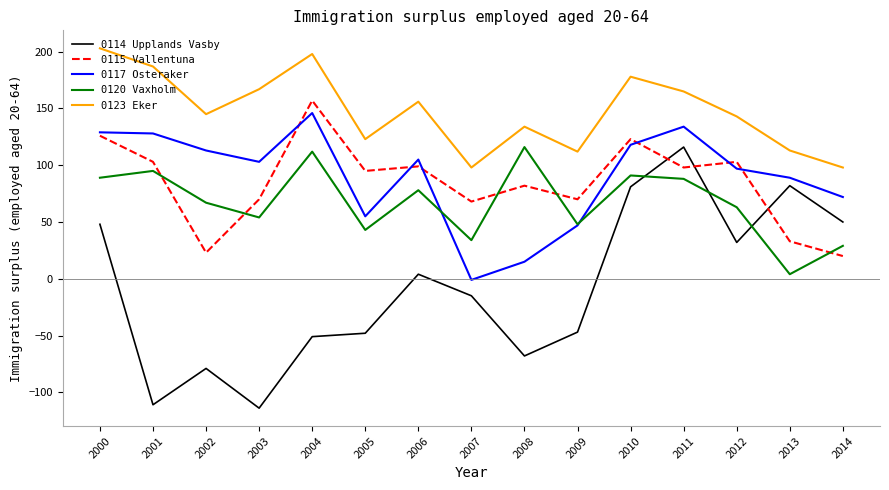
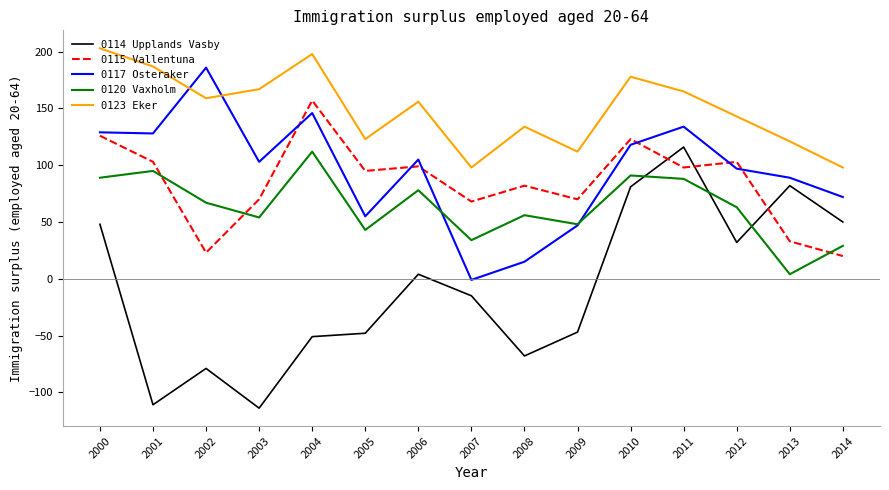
  {
    "0114 Upplands Vasby": {
      "2000": 48,
      "2001": -111,
      "2002": -79,
      "2003": -114,
      "2004": -51,
      "2005": -48,
      "2006": 4,
      "2007": -15,
      "2008": -68,
      "2009": -47,
      "2010": 81,
      "2011": 116,
      "2012": 32,
      "2013": 82,
      "2014": 50
    },
    "0115 Vallentuna": {
      "2000": 126,
      "2001": 103,
      "2002": 23,
      "2003": 70,
      "2004": 157,
      "2005": 95,
      "2006": 99,
      "2007": 68,
      "2008": 82,
      "2009": 70,
      "2010": 123,
      "2011": 98,
      "2012": 103,
      "2013": 33,
      "2014": 20
    },
    "0117 Osteraker": {
      "2000": 129,
      "2001": 128,
-     "2002": 113,
+     "2002": 186,
      "2003": 103,
      "2004": 146,
      "2005": 55,
      "2006": 105,
      "2007": -1,
      "2008": 15,
      "2010": 118,
      "2011": 134,
      "2012": 97,
      "2013": 89,
      "2014": 72
    },
    "0120 Vaxholm": {
      "2000": 89,
      "2001": 95,
      "2002": 67,
      "2003": 54,
      "2004": 112,
      "2005": 43,
      "2006": 78,
      "2007": 34,
-     "2008": 116,
+     "2008": 56,
      "2010": 91,
      "2011": 88,
      "2012": 63,
      "2013": 4,
      "2014": 29
    },
    "0123 Eker": {
      "2000": 203,
      "2001": 187,
-     "2002": 145,
+     "2002": 159,
      "2003": 167,
      "2004": 198,
      "2005": 123,
      "2006": 156,
      "2007": 98,
      "2008": 134,
      "2009": 112,
      "2010": 178,
      "2011": 165,
      "2012": 143,
-     "2013": 113,
+     "2013": 121,
      "2014": 98
    }
  }
